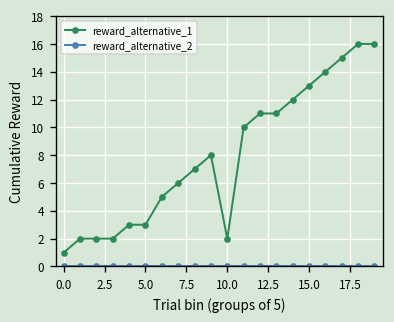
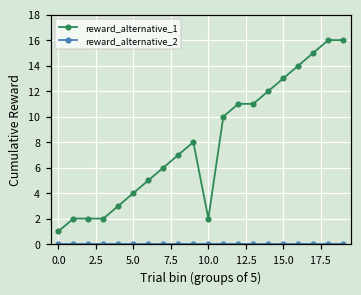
  {
    "reward_alternative_1": {
      "0.0": 1,
-     "5.0": 3,
+     "5.0": 4,
      "10.0": 2,
      "15.0": 13
    },
    "reward_alternative_2": {
      "0.0": 0,
      "5.0": 0,
      "10.0": 0,
      "15.0": 0
    }
  }
